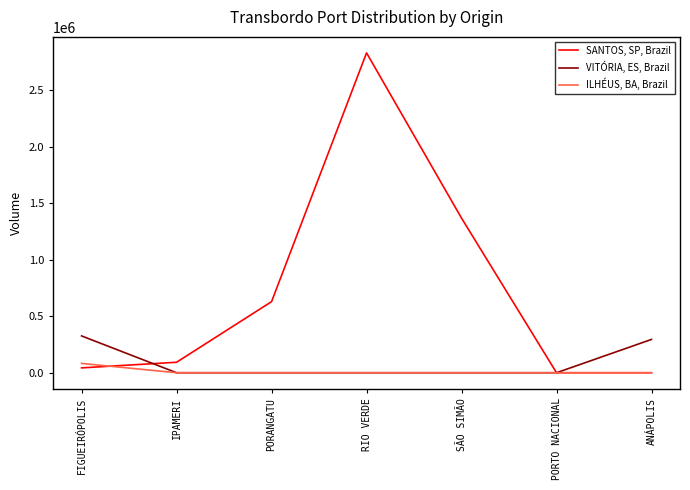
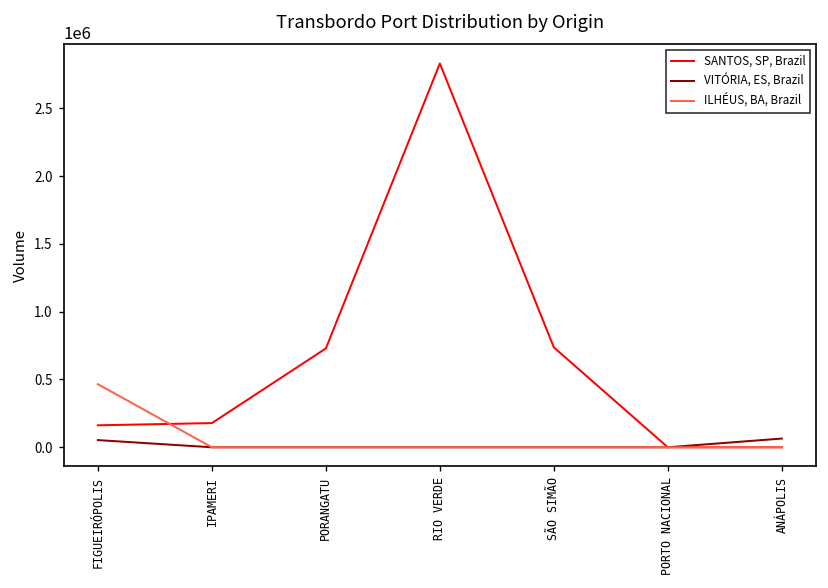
  {
    "SANTOS, SP, Brazil": {
-     "FIGUEIRÓPOLIS": 40000,
-     "IPAMERI": 90000,
-     "PORANGATU": 630000,
+     "FIGUEIRÓPOLIS": 160000,
+     "IPAMERI": 180000,
+     "PORANGATU": 730000,
      "RIO VERDE": 2830000,
-     "SÃO SIMÃO": 1370000
+     "SÃO SIMÃO": 740000
    },
    "VITÓRIA, ES, Brazil": {
-     "FIGUEIRÓPOLIS": 330000,
-     "ANÁPOLIS": 290000
+     "FIGUEIRÓPOLIS": 50000,
+     "ANÁPOLIS": 60000
    },
    "ILHÉUS, BA, Brazil": {
-     "FIGUEIRÓPOLIS": 80000
+     "FIGUEIRÓPOLIS": 470000
    }
  }
